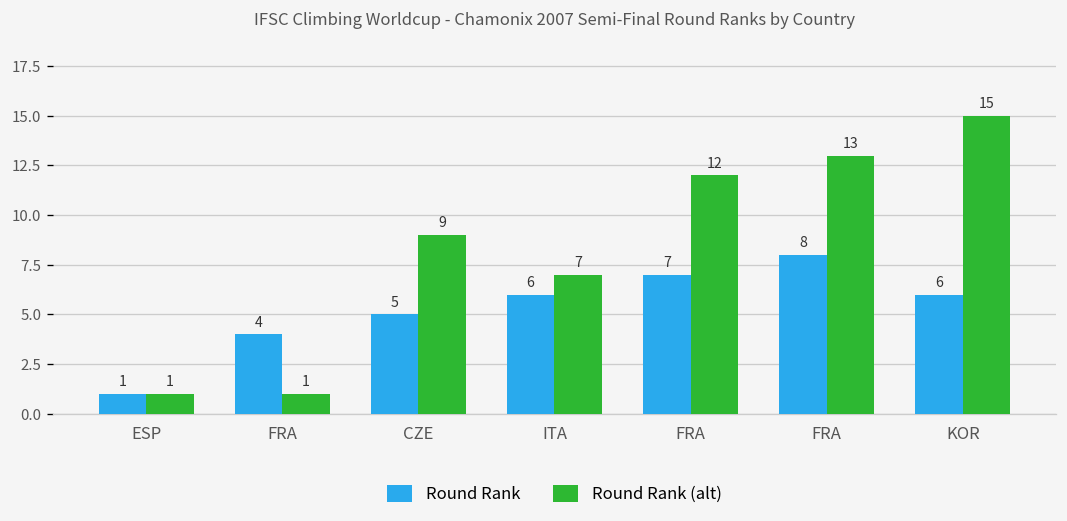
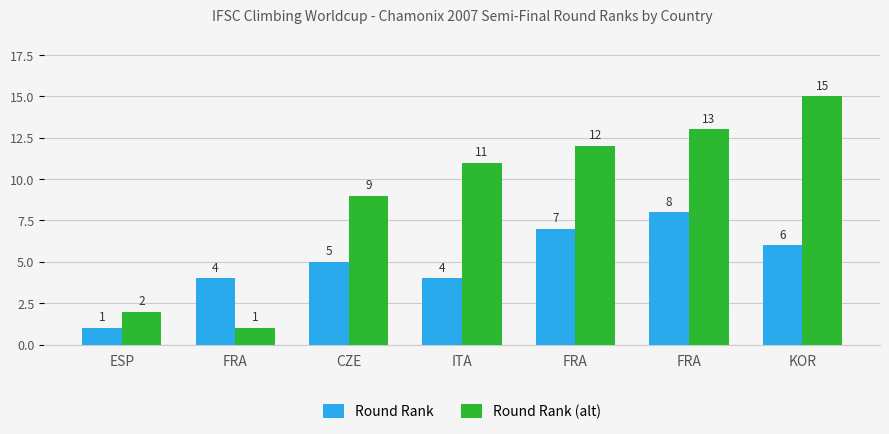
  {
    "Round Rank": {
      "ESP": 1,
      "CZE": 5,
-     "ITA": 6,
+     "ITA": 4,
      "KOR": 6
    },
    "Round Rank (alt)": {
-     "ESP": 1,
+     "ESP": 2,
      "CZE": 9,
-     "ITA": 7,
+     "ITA": 11,
      "KOR": 15
    }
  }
